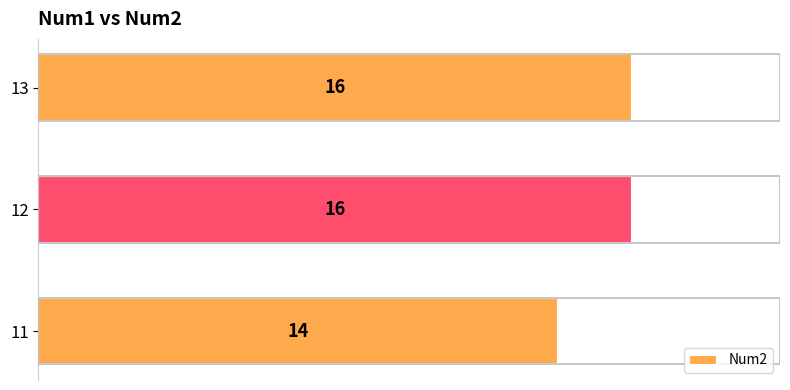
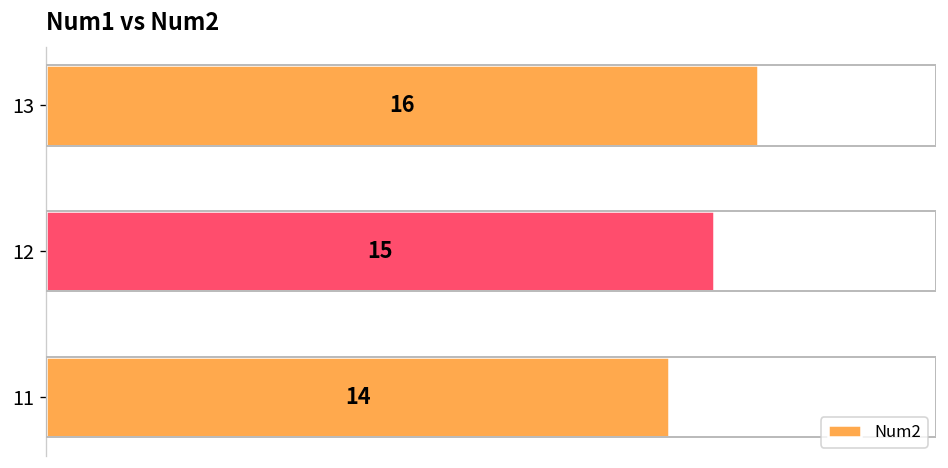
  {
    "13": 16,
-   "12": 16,
+   "12": 15,
    "11": 14
  }
